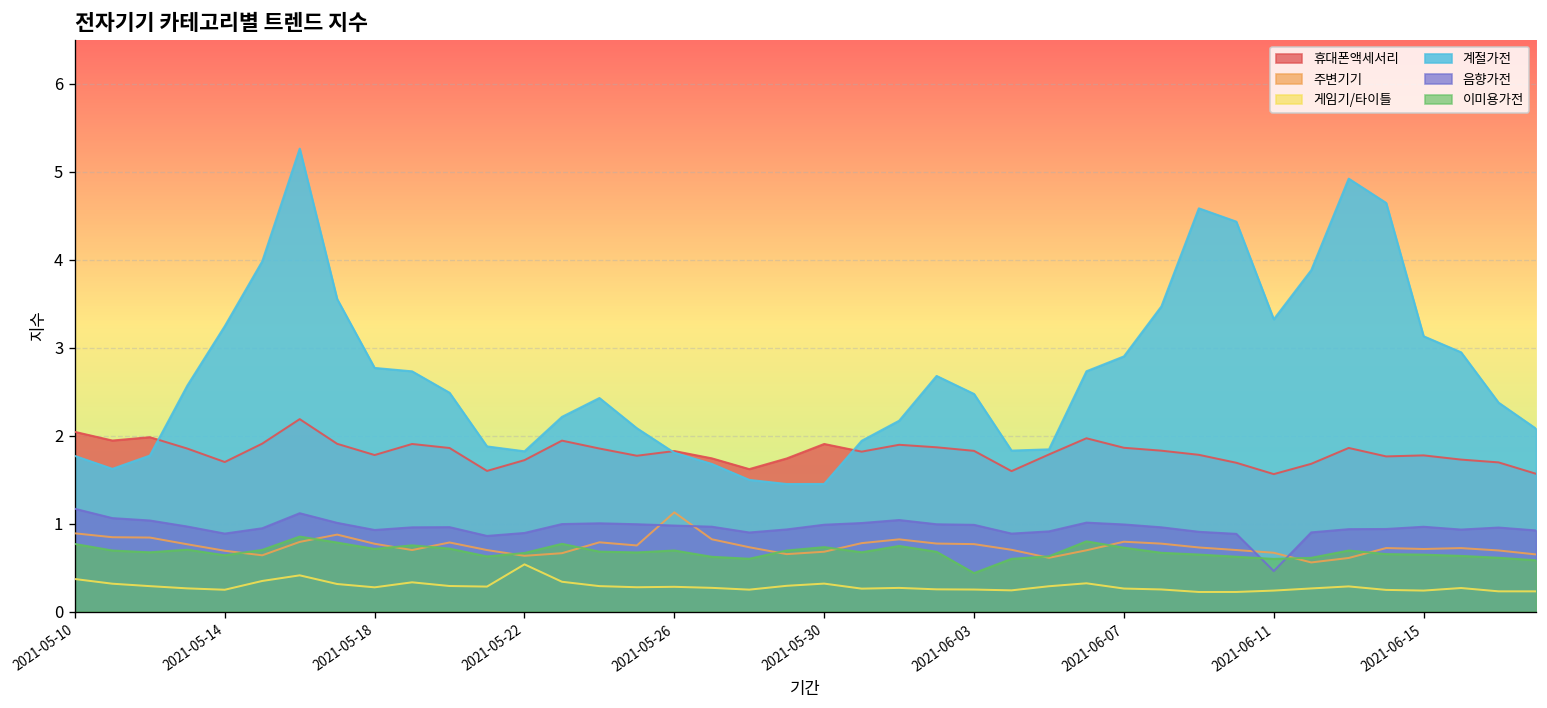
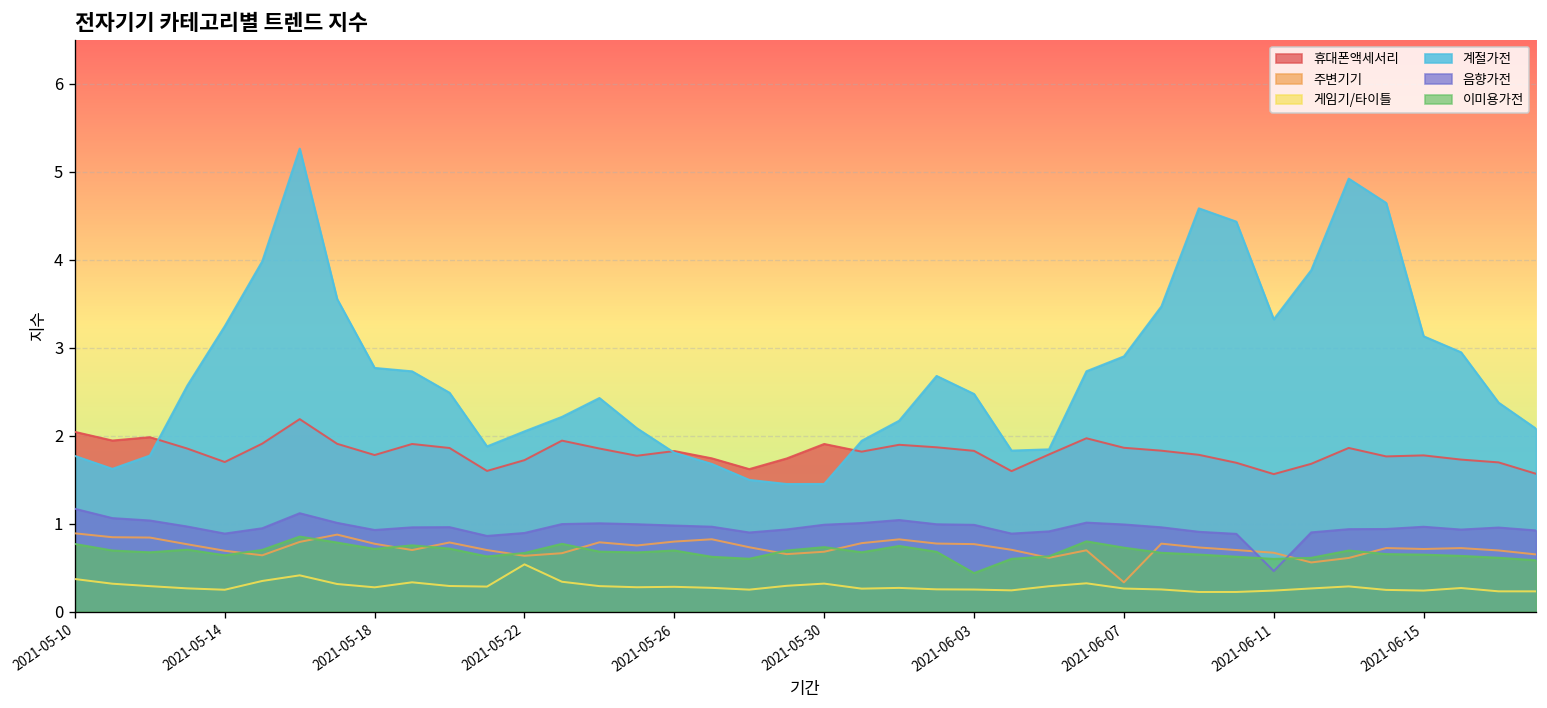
  {
    "휴대폰액세서리": {
      "2021-05-10": 2.0,
      "2021-05-14": 1.7,
      "2021-05-18": 1.8,
      "2021-05-22": 1.7,
      "2021-05-30": 1.9,
      "2021-06-03": 1.8,
      "2021-06-07": 1.9,
      "2021-06-11": 1.6,
      "2021-06-15": 1.8
    },
    "주변기기": {
      "2021-05-10": 0.9,
      "2021-05-14": 0.7,
      "2021-05-18": 0.8,
-     "2021-05-26": 1.1,
+     "2021-05-26": 0.8,
      "2021-05-30": 0.7,
      "2021-06-03": 0.8,
-     "2021-06-07": 0.8,
+     "2021-06-07": 0.3,
      "2021-06-11": 0.7,
      "2021-06-15": 0.7
    },
    "게임기/타이틀": {
      "2021-05-10": 0.4,
      "2021-05-14": 0.2,
      "2021-05-18": 0.3,
      "2021-05-22": 0.5,
      "2021-05-26": 0.3,
      "2021-05-30": 0.3,
      "2021-06-03": 0.3,
      "2021-06-07": 0.3,
      "2021-06-11": 0.2,
      "2021-06-15": 0.2
    },
    "계절가전": {
      "2021-05-10": 1.8,
      "2021-05-14": 3.2,
      "2021-05-18": 2.8,
-     "2021-05-22": 1.8,
+     "2021-05-22": 2.1,
      "2021-05-30": 1.5,
      "2021-06-03": 2.5,
      "2021-06-07": 2.9,
      "2021-06-11": 3.3,
      "2021-06-15": 3.1
    },
    "음향가전": {
      "2021-05-10": 1.2,
      "2021-05-14": 0.9,
      "2021-05-18": 0.9,
      "2021-05-22": 0.9,
      "2021-05-26": 1.0,
      "2021-05-30": 1.0,
      "2021-06-03": 1.0,
      "2021-06-07": 1.0,
      "2021-06-11": 0.5,
      "2021-06-15": 1.0
    },
    "이미용가전": {
      "2021-05-10": 0.8,
      "2021-05-14": 0.6,
      "2021-05-18": 0.7,
      "2021-05-26": 0.7,
      "2021-05-30": 0.7,
      "2021-06-03": 0.4,
      "2021-06-07": 0.7,
      "2021-06-11": 0.6,
      "2021-06-15": 0.6
    }
  }
